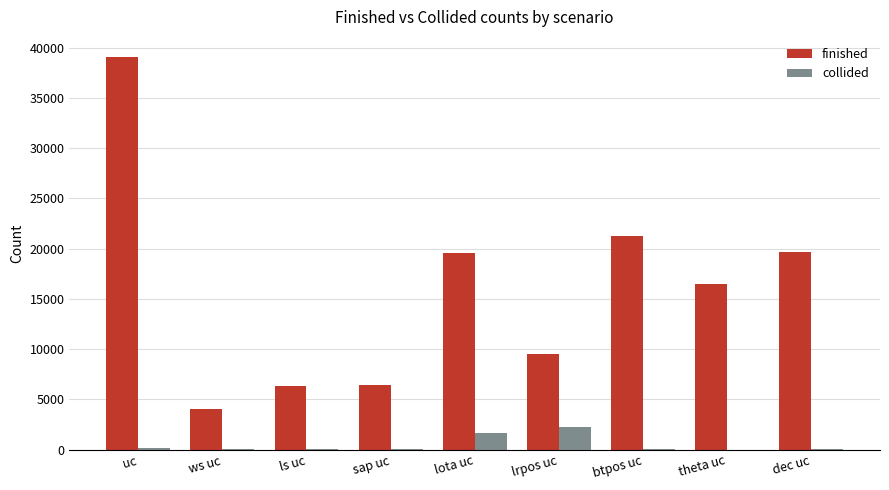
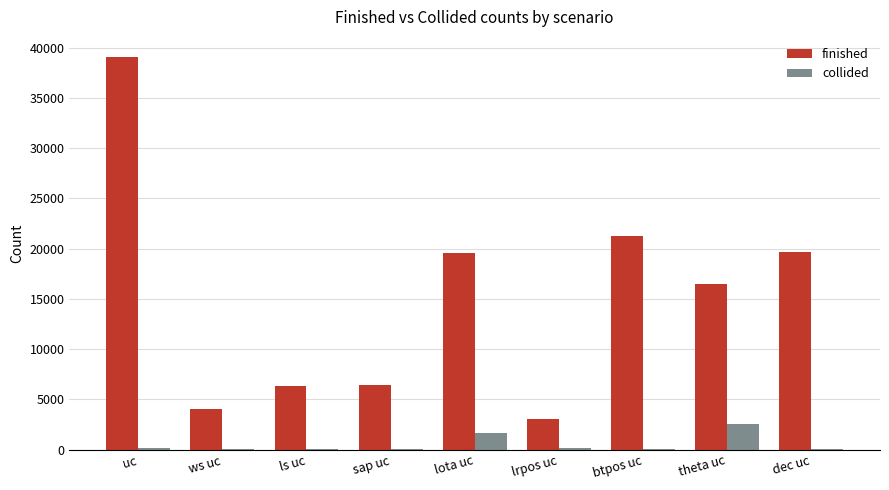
  {
    "finished": {
      "uc": 39100,
      "ws uc": 4000,
      "ls uc": 6300,
      "sap uc": 6500,
      "lota uc": 19600,
-     "lrpos uc": 9500,
+     "lrpos uc": 3000,
      "btpos uc": 21300,
      "theta uc": 16500,
      "dec uc": 19700
    },
    "collided": {
      "lota uc": 1700,
-     "lrpos uc": 2300,
-     "theta uc": 0
+     "lrpos uc": 200,
+     "theta uc": 2600
    }
  }
